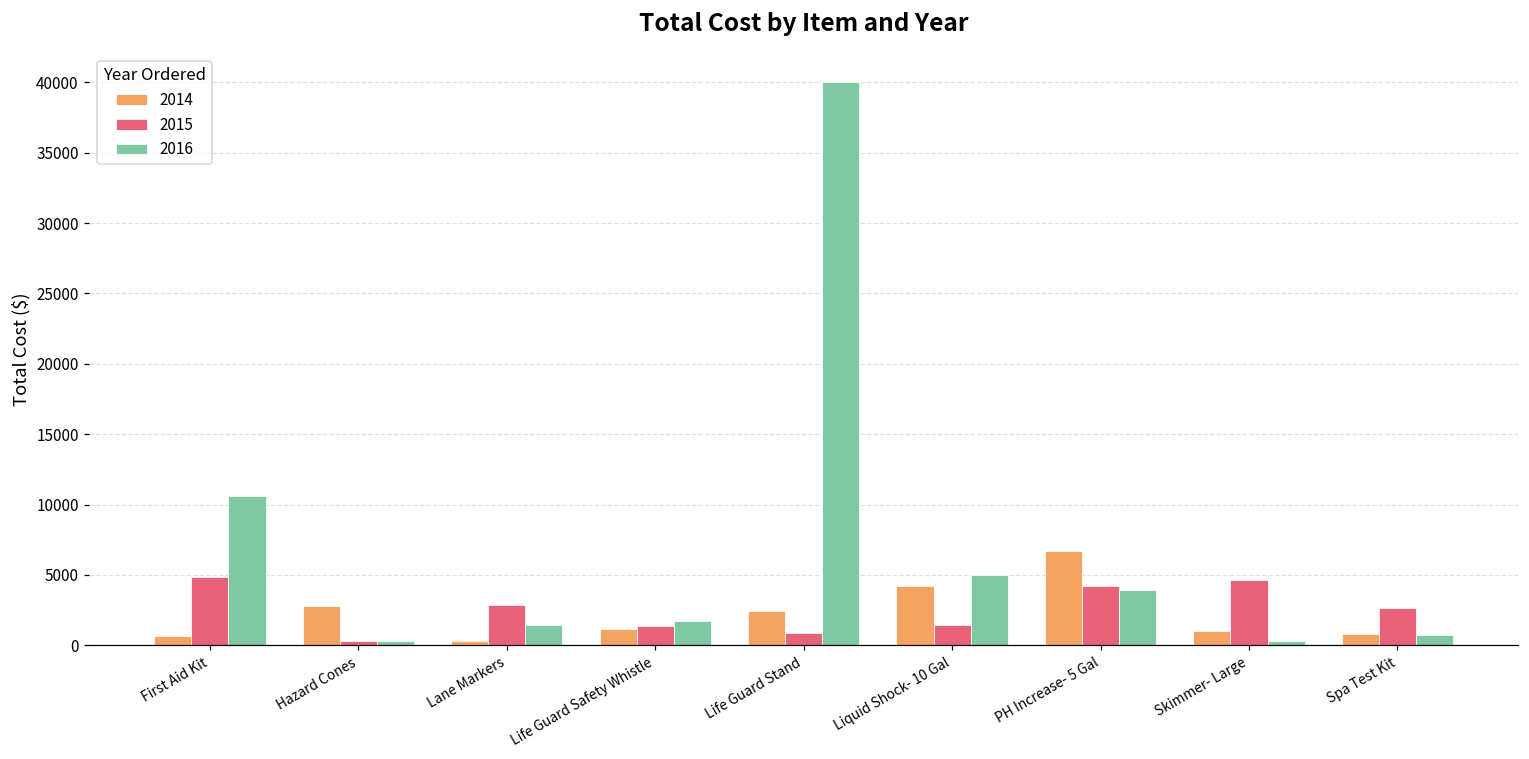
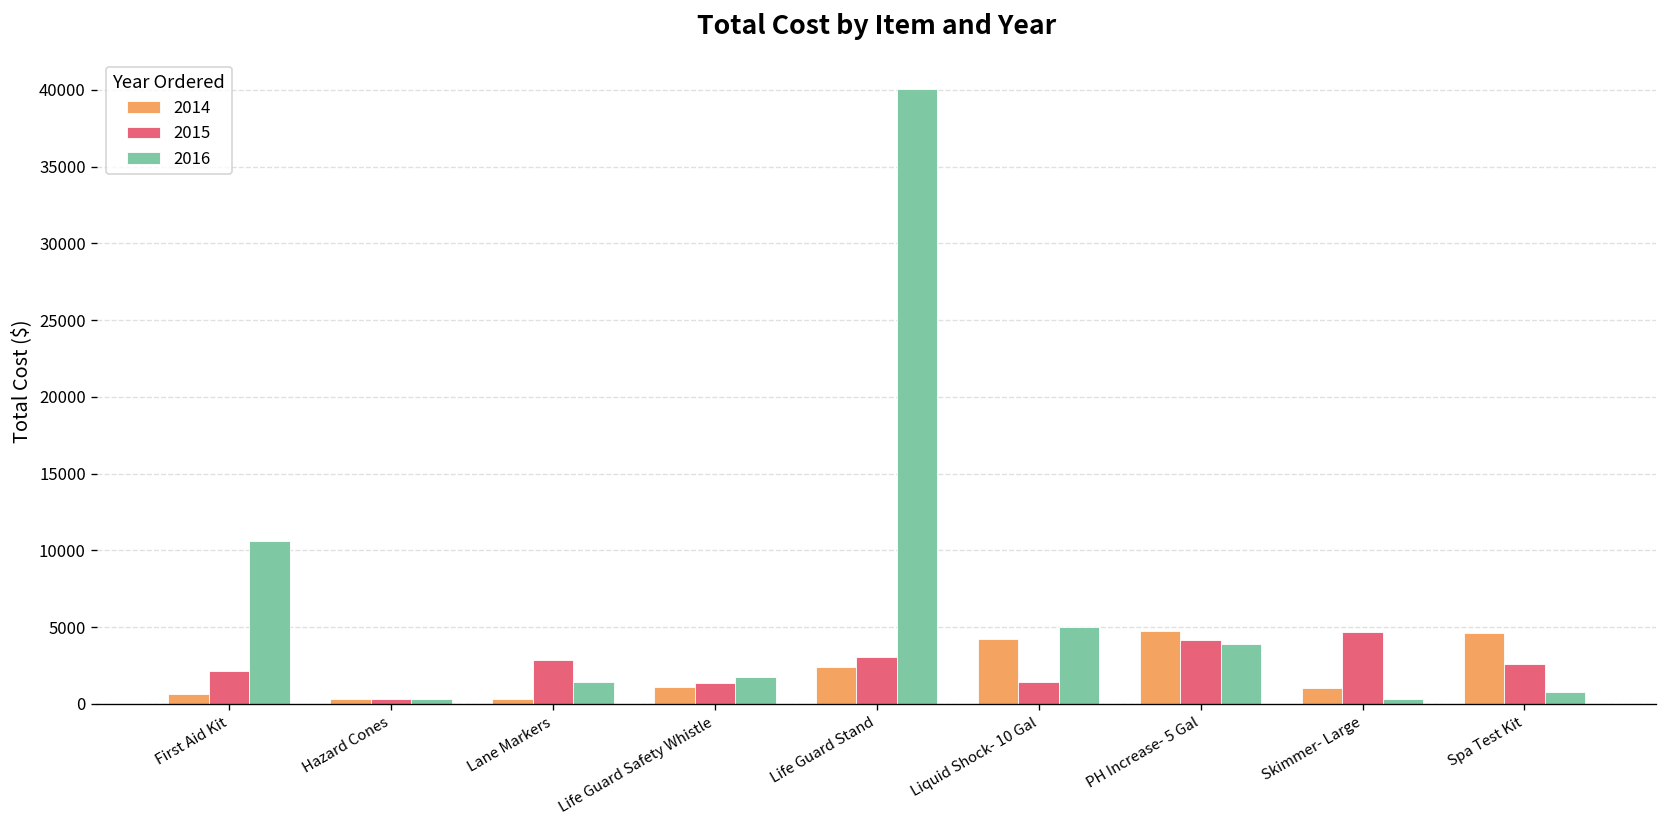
  {
    "2014": {
      "First Aid Kit": 700,
-     "Hazard Cones": 2800,
+     "Hazard Cones": 300,
      "Lane Markers": 300,
      "Life Guard Safety Whistle": 1100,
      "Life Guard Stand": 2400,
      "Liquid Shock- 10 Gal": 4200,
-     "PH Increase- 5 Gal": 6700,
+     "PH Increase- 5 Gal": 4800,
      "Skimmer- Large": 1000,
-     "Spa Test Kit": 800
+     "Spa Test Kit": 4600
    },
    "2015": {
-     "First Aid Kit": 4800,
+     "First Aid Kit": 2200,
      "Hazard Cones": 300,
      "Lane Markers": 2800,
      "Life Guard Safety Whistle": 1400,
-     "Life Guard Stand": 800,
+     "Life Guard Stand": 3000,
      "Liquid Shock- 10 Gal": 1400,
      "PH Increase- 5 Gal": 4200,
      "Skimmer- Large": 4700,
      "Spa Test Kit": 2600
    },
    "2016": {
      "First Aid Kit": 10600,
      "Hazard Cones": 300,
      "Lane Markers": 1400,
      "Life Guard Safety Whistle": 1700,
      "Life Guard Stand": 40000,
      "Liquid Shock- 10 Gal": 5000,
      "PH Increase- 5 Gal": 3900,
      "Skimmer- Large": 300,
      "Spa Test Kit": 700
    }
  }
